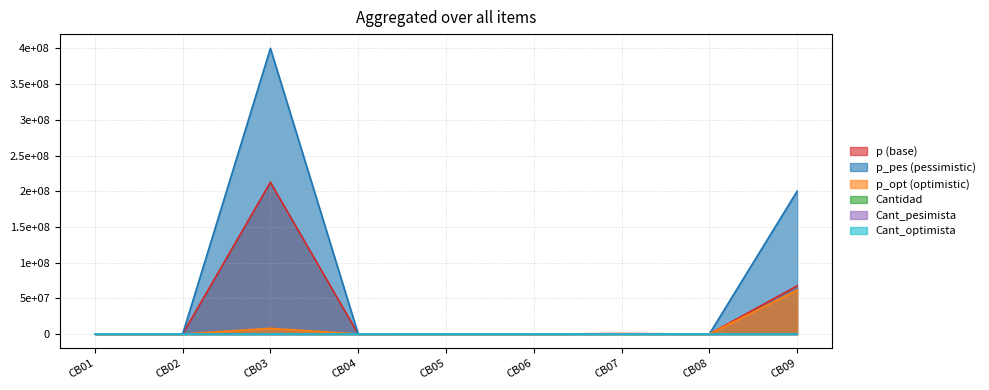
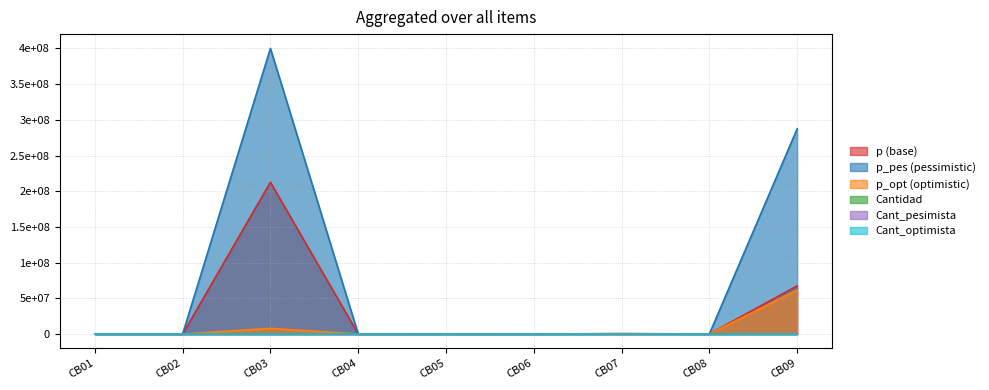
  {
    "p (base)": {
      "CB03": 210000000,
      "CB09": 70000000
    },
    "p_pes (pessimistic)": {
      "CB03": 400000000,
-     "CB09": 200000000
+     "CB09": 290000000
    },
    "p_opt (optimistic)": {
      "CB03": 10000000,
      "CB09": 60000000
    },
    "Cant_optimista": {
      "CB03": 0,
      "CB09": 0
    }
  }
